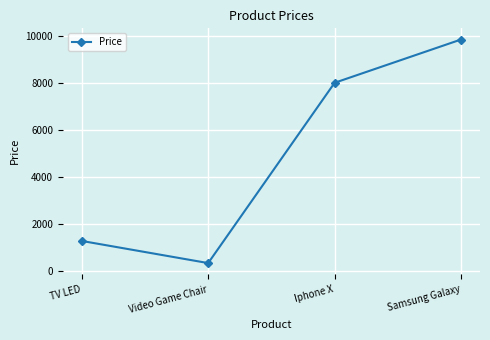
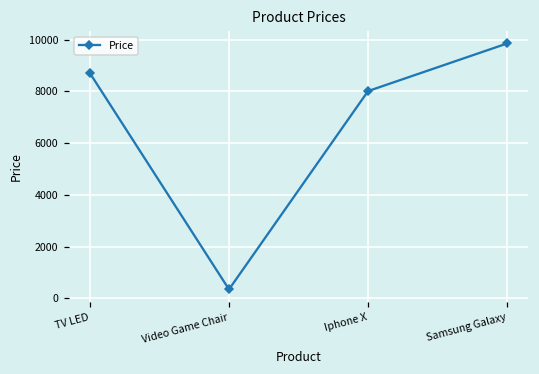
  {
-   "TV LED": 1300,
+   "TV LED": 8700,
    "Video Game Chair": 400,
    "Iphone X": 8000,
    "Samsung Galaxy": 9900
  }
